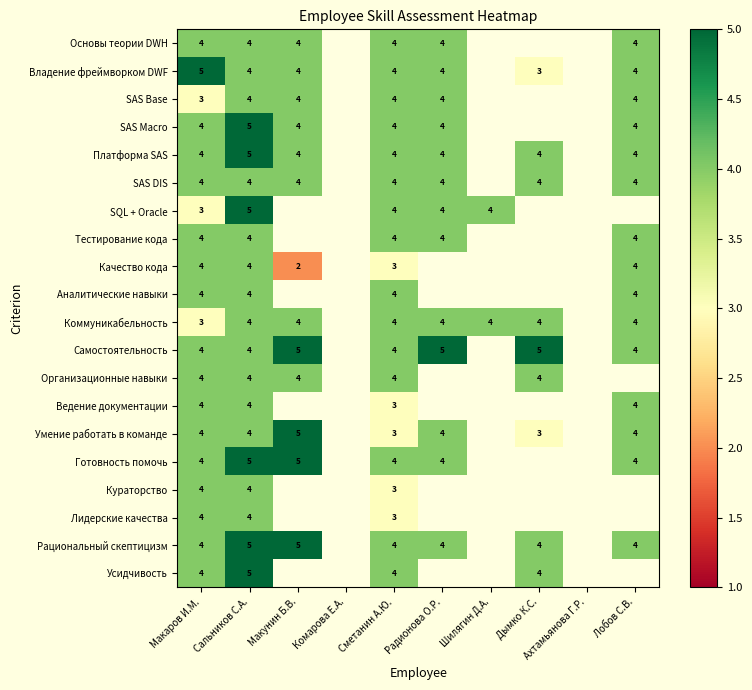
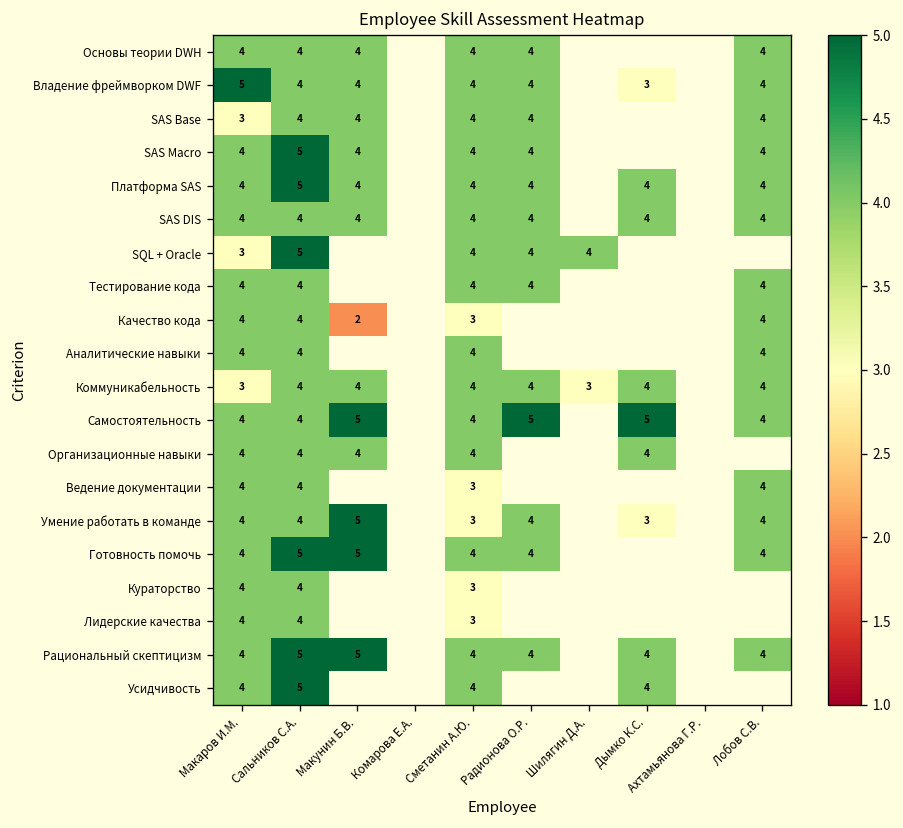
  {
    "Основы теории DWH": {
      "Макаров И.М.": 4,
      "Сальников С.А.": 4,
      "Макунин Б.В.": 4,
      "Сметанин А.Ю.": 4,
      "Радионова О.Р.": 4,
      "Лобов С.В.": 4
    },
    "Владение фреймворком DWF": {
      "Макаров И.М.": 5,
      "Сальников С.А.": 4,
      "Макунин Б.В.": 4,
      "Сметанин А.Ю.": 4,
      "Радионова О.Р.": 4,
      "Дымко К.С.": 3,
      "Лобов С.В.": 4
    },
    "SAS Base": {
      "Макаров И.М.": 3,
      "Сальников С.А.": 4,
      "Макунин Б.В.": 4,
      "Сметанин А.Ю.": 4,
      "Радионова О.Р.": 4,
      "Лобов С.В.": 4
    },
    "SAS Macro": {
      "Макаров И.М.": 4,
      "Сальников С.А.": 5,
      "Макунин Б.В.": 4,
      "Сметанин А.Ю.": 4,
      "Радионова О.Р.": 4,
      "Лобов С.В.": 4
    },
    "Платформа SAS": {
      "Макаров И.М.": 4,
      "Сальников С.А.": 5,
      "Макунин Б.В.": 4,
      "Сметанин А.Ю.": 4,
      "Радионова О.Р.": 4,
      "Дымко К.С.": 4,
      "Лобов С.В.": 4
    },
    "SAS DIS": {
      "Макаров И.М.": 4,
      "Сальников С.А.": 4,
      "Макунин Б.В.": 4,
      "Сметанин А.Ю.": 4,
      "Радионова О.Р.": 4,
      "Дымко К.С.": 4,
      "Лобов С.В.": 4
    },
    "SQL + Oracle": {
      "Макаров И.М.": 3,
      "Сальников С.А.": 5,
      "Сметанин А.Ю.": 4,
      "Радионова О.Р.": 4,
      "Шилягин Д.А.": 4
    },
    "Тестирование кода": {
      "Макаров И.М.": 4,
      "Сальников С.А.": 4,
      "Сметанин А.Ю.": 4,
      "Радионова О.Р.": 4,
      "Лобов С.В.": 4
    },
    "Качество кода": {
      "Макаров И.М.": 4,
      "Сальников С.А.": 4,
      "Макунин Б.В.": 2,
      "Сметанин А.Ю.": 3,
      "Лобов С.В.": 4
    },
    "Аналитические навыки": {
      "Макаров И.М.": 4,
      "Сальников С.А.": 4,
      "Сметанин А.Ю.": 4,
      "Лобов С.В.": 4
    },
    "Коммуникабельность": {
      "Макаров И.М.": 3,
      "Сальников С.А.": 4,
      "Макунин Б.В.": 4,
      "Сметанин А.Ю.": 4,
      "Радионова О.Р.": 4,
-     "Шилягин Д.А.": 4,
+     "Шилягин Д.А.": 3,
      "Дымко К.С.": 4,
      "Лобов С.В.": 4
    },
    "Самостоятельность": {
      "Макаров И.М.": 4,
      "Сальников С.А.": 4,
      "Макунин Б.В.": 5,
      "Сметанин А.Ю.": 4,
      "Радионова О.Р.": 5,
      "Дымко К.С.": 5,
      "Лобов С.В.": 4
    },
    "Организационные навыки": {
      "Макаров И.М.": 4,
      "Сальников С.А.": 4,
      "Макунин Б.В.": 4,
      "Сметанин А.Ю.": 4,
      "Дымко К.С.": 4
    },
    "Ведение документации": {
      "Макаров И.М.": 4,
      "Сальников С.А.": 4,
      "Сметанин А.Ю.": 3,
      "Лобов С.В.": 4
    },
    "Умение работать в команде": {
      "Макаров И.М.": 4,
      "Сальников С.А.": 4,
      "Макунин Б.В.": 5,
      "Сметанин А.Ю.": 3,
      "Радионова О.Р.": 4,
      "Дымко К.С.": 3,
      "Лобов С.В.": 4
    },
    "Готовность помочь": {
      "Макаров И.М.": 4,
      "Сальников С.А.": 5,
      "Макунин Б.В.": 5,
      "Сметанин А.Ю.": 4,
      "Радионова О.Р.": 4,
      "Лобов С.В.": 4
    },
    "Кураторство": {
      "Макаров И.М.": 4,
      "Сальников С.А.": 4,
      "Сметанин А.Ю.": 3
    },
    "Лидерские качества": {
      "Макаров И.М.": 4,
      "Сальников С.А.": 4,
      "Сметанин А.Ю.": 3
    },
    "Рациональный скептицизм": {
      "Макаров И.М.": 4,
      "Сальников С.А.": 5,
      "Макунин Б.В.": 5,
      "Сметанин А.Ю.": 4,
      "Радионова О.Р.": 4,
      "Дымко К.С.": 4,
      "Лобов С.В.": 4
    },
    "Усидчивость": {
      "Макаров И.М.": 4,
      "Сальников С.А.": 5,
      "Сметанин А.Ю.": 4,
      "Дымко К.С.": 4
    }
  }
